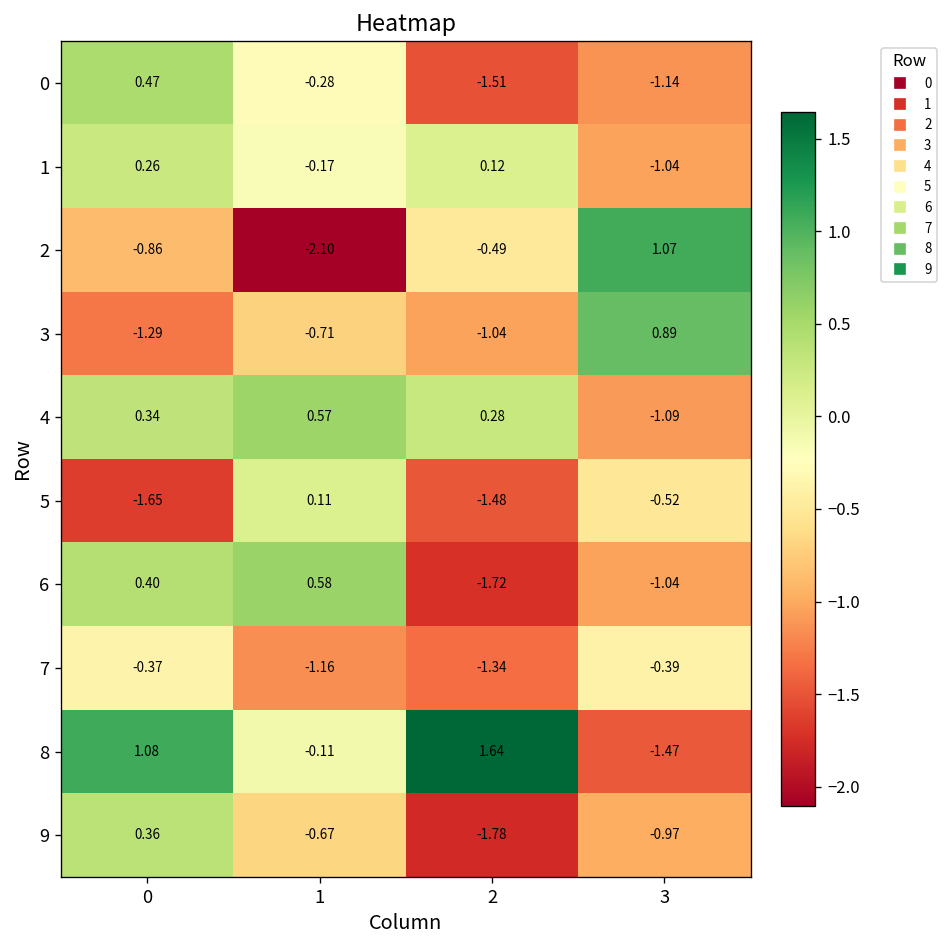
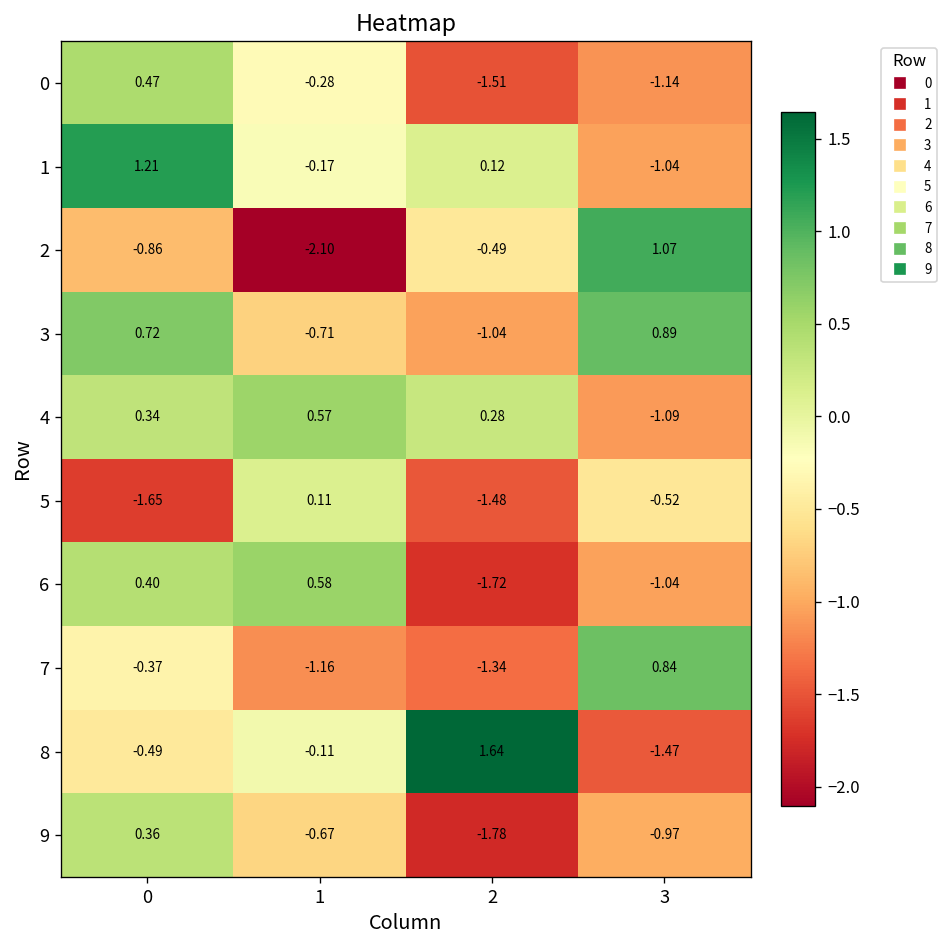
  {
    "0": {
      "0": 0.47,
      "1": -0.28,
      "2": -1.51,
      "3": -1.14
    },
    "1": {
-     "0": 0.26,
+     "0": 1.21,
      "1": -0.17,
      "2": 0.12,
      "3": -1.04
    },
    "2": {
      "0": -0.86,
      "1": -2.10,
      "2": -0.49,
      "3": 1.07
    },
    "3": {
-     "0": -1.29,
+     "0": 0.72,
      "1": -0.71,
      "2": -1.04,
      "3": 0.89
    },
    "4": {
      "0": 0.34,
      "1": 0.57,
      "2": 0.28,
      "3": -1.09
    },
    "5": {
      "0": -1.65,
      "1": 0.11,
      "2": -1.48,
      "3": -0.52
    },
    "6": {
      "0": 0.40,
      "1": 0.58,
      "2": -1.72,
      "3": -1.04
    },
    "7": {
      "0": -0.37,
      "1": -1.16,
      "2": -1.34,
-     "3": -0.39
+     "3": 0.84
    },
    "8": {
-     "0": 1.08,
+     "0": -0.49,
      "1": -0.11,
      "2": 1.64,
      "3": -1.47
    },
    "9": {
      "0": 0.36,
      "1": -0.67,
      "2": -1.78,
      "3": -0.97
    }
  }
